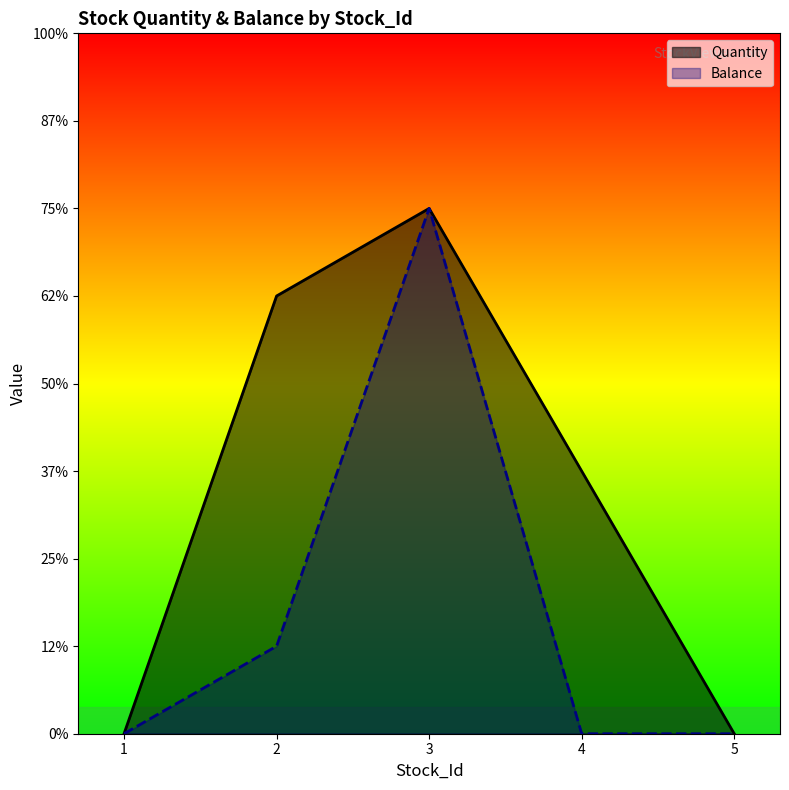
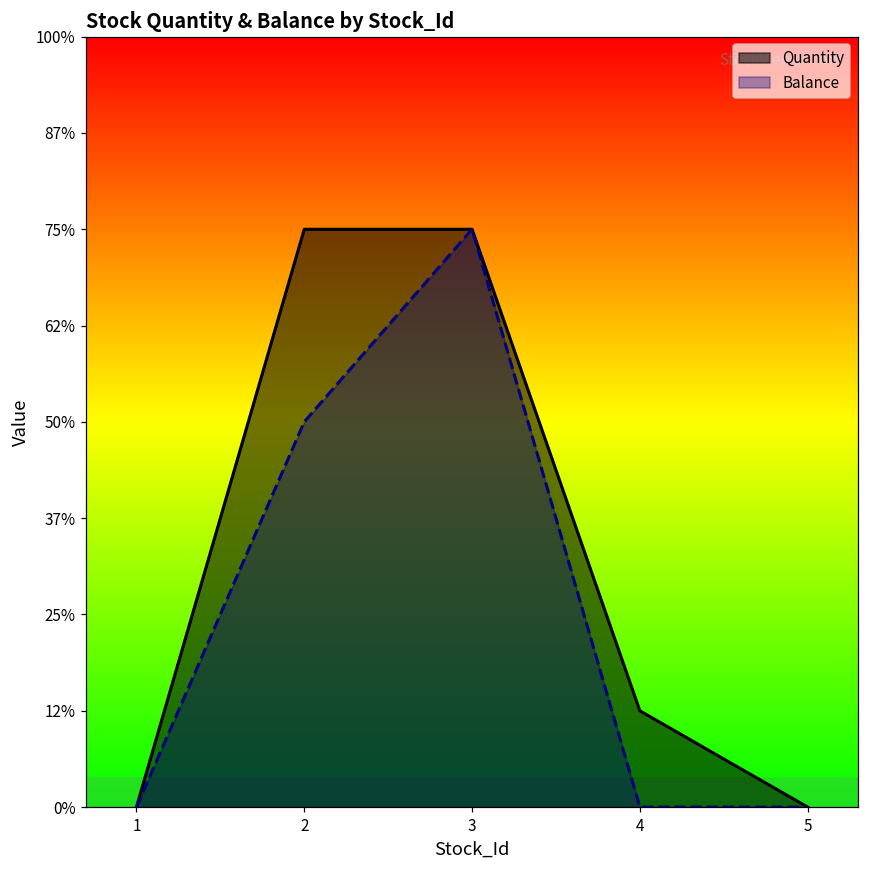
  {
    "Quantity": {
-     "2": "63%",
-     "4": "38%"
+     "2": "75%",
+     "4": "13%"
    },
    "Balance": {
-     "2": "13%"
+     "2": "50%"
    }
  }
